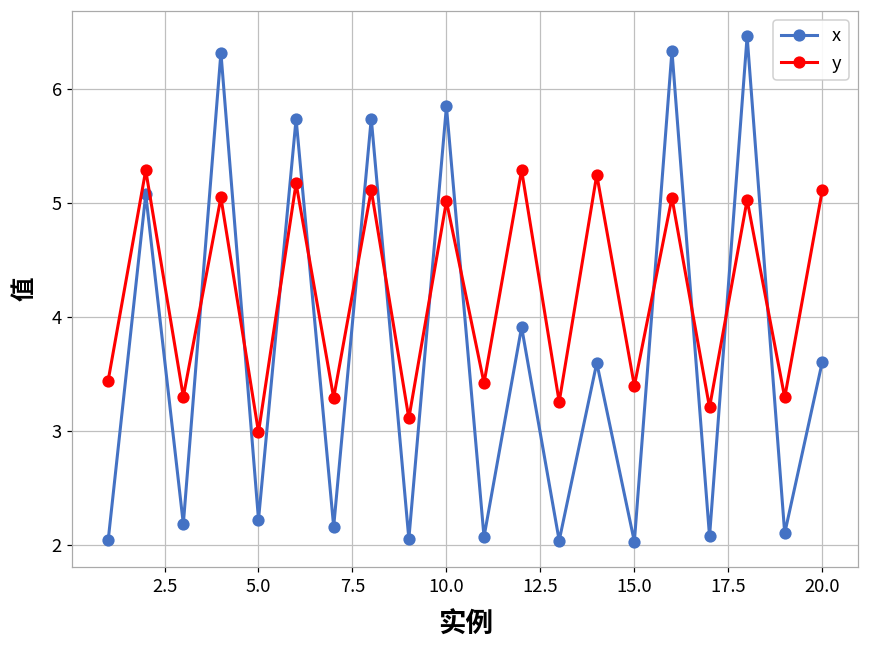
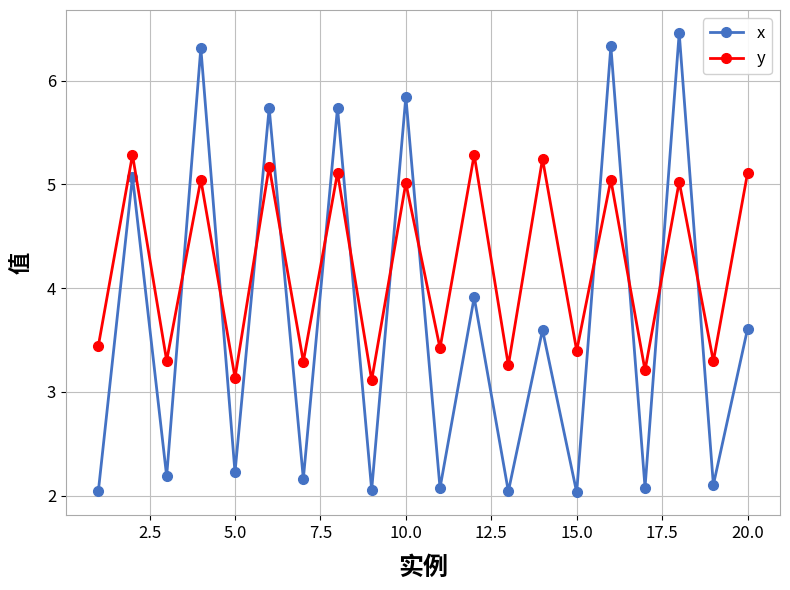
  {
    "x": {
      "5.0": 2.22,
      "10.0": 5.84,
      "15.0": 2.03,
      "20.0": 3.61
    },
    "y": {
-     "5.0": 2.99,
+     "5.0": 3.14,
      "10.0": 5.01,
      "15.0": 3.40,
      "20.0": 5.11
    }
  }
